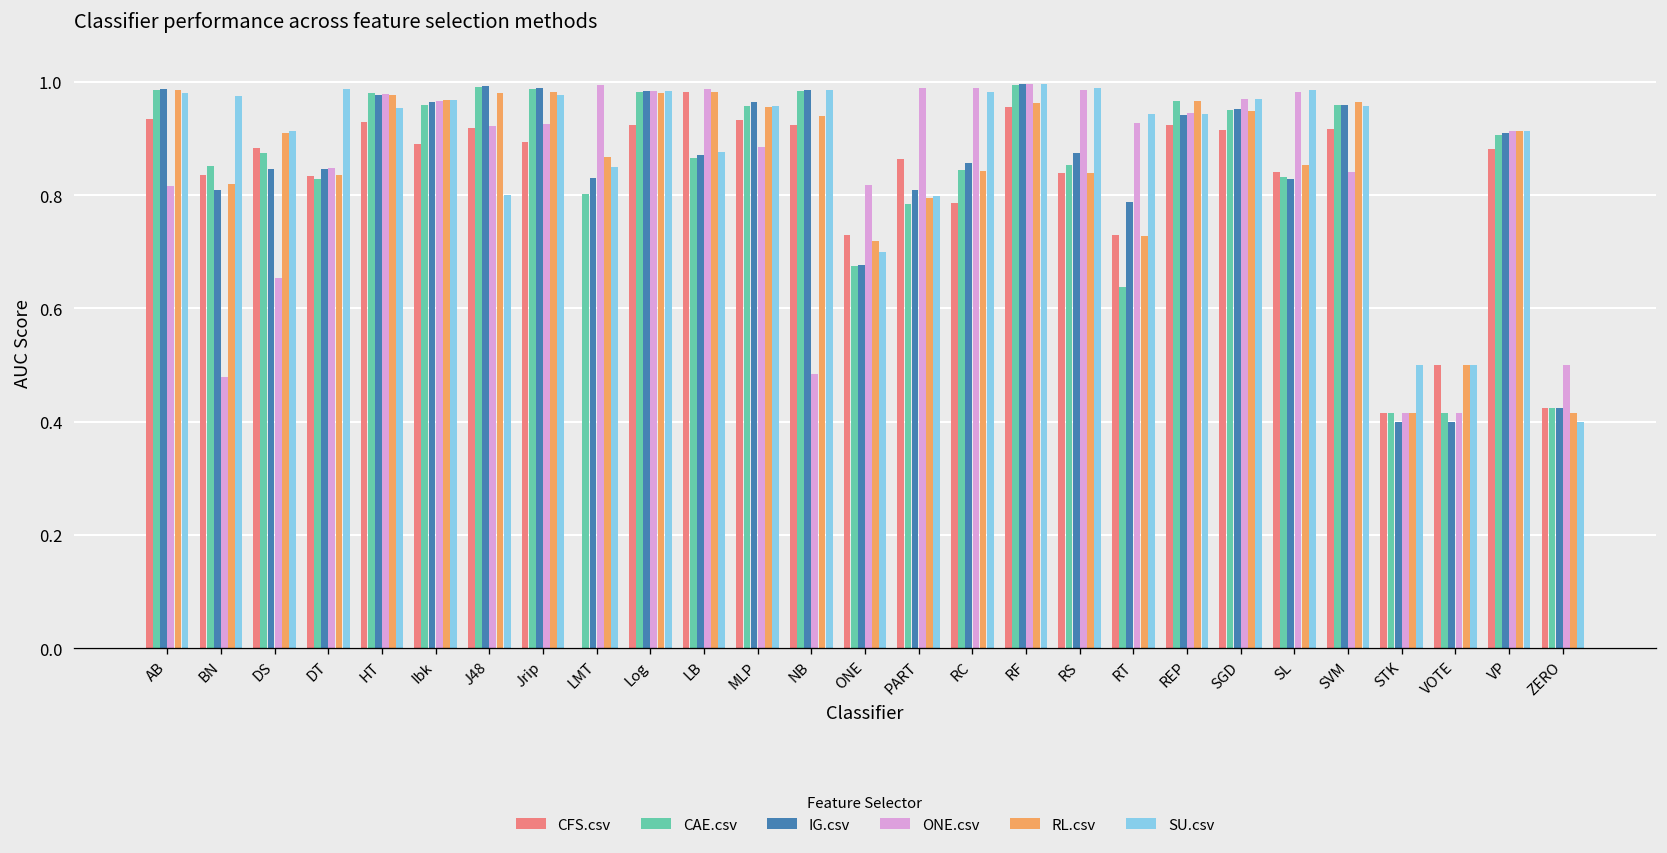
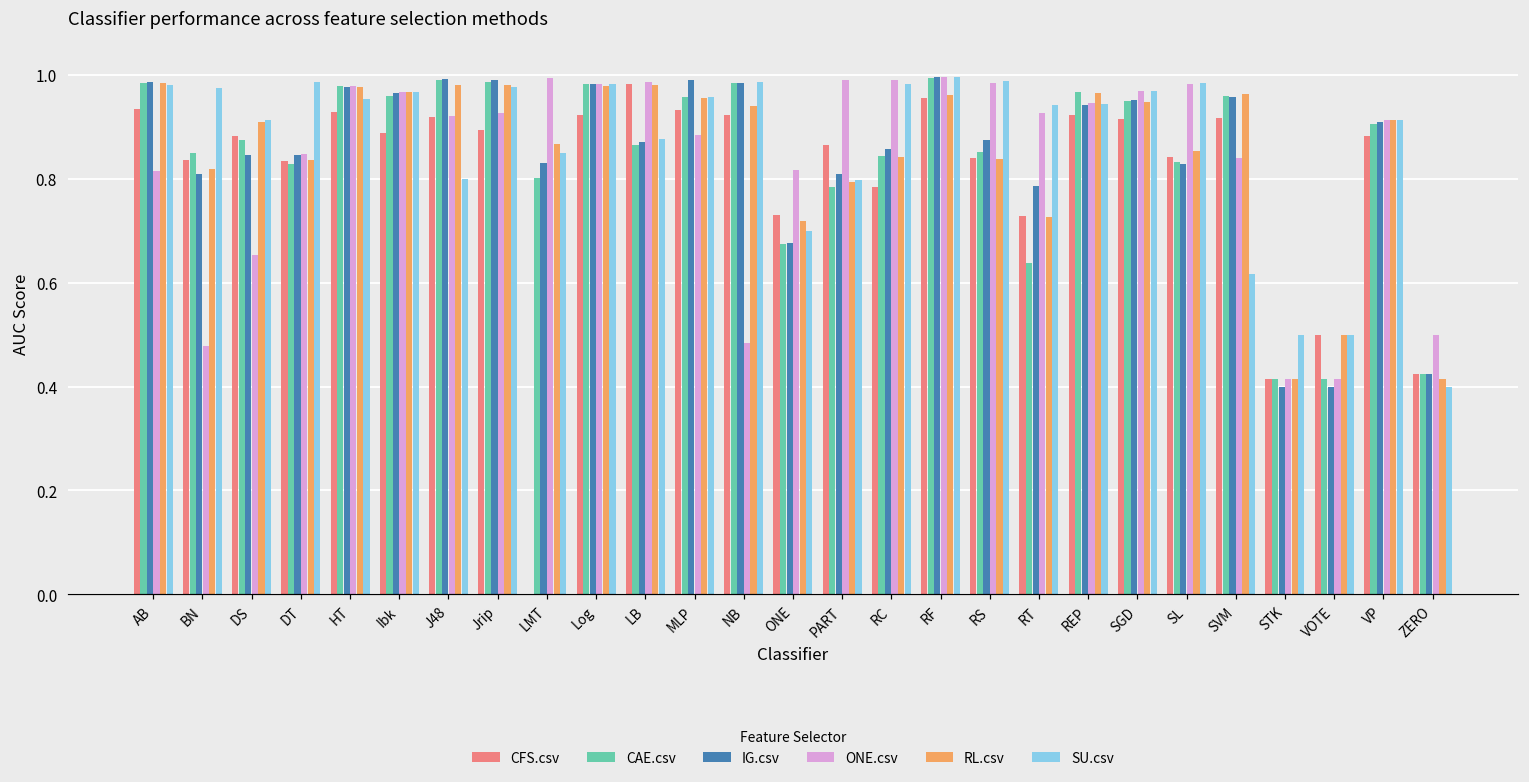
  {
    "CAE.csv": {
      "AB": 0.99,
      "BN": 0.85,
      "DS": 0.87,
      "DT": 0.83,
      "HT": 0.98,
      "Ibk": 0.96,
      "J48": 0.99,
      "Jrip": 0.99,
      "LMT": 0.80,
      "Log": 0.98,
      "LB": 0.86,
      "MLP": 0.96,
      "NB": 0.98,
      "ONE": 0.68,
      "PART": 0.78,
      "RC": 0.84,
      "RF": 0.99,
      "RS": 0.85,
      "RT": 0.64,
      "REP": 0.97,
      "SGD": 0.95,
      "SL": 0.83,
      "SVM": 0.96,
      "STK": 0.42,
      "VOTE": 0.42,
      "VP": 0.91,
      "ZERO": 0.43
    },
    "IG.csv": {
      "AB": 0.99,
      "BN": 0.81,
      "DS": 0.85,
      "DT": 0.85,
      "HT": 0.98,
      "Ibk": 0.97,
      "J48": 0.99,
      "Jrip": 0.99,
      "LMT": 0.83,
      "Log": 0.98,
      "LB": 0.87,
-     "MLP": 0.96,
+     "MLP": 0.99,
      "NB": 0.99,
      "ONE": 0.68,
      "PART": 0.81,
      "RC": 0.86,
      "RF": 1.00,
      "RS": 0.87,
      "RT": 0.79,
      "REP": 0.94,
      "SGD": 0.95,
      "SL": 0.83,
      "SVM": 0.96,
      "STK": 0.40,
      "VOTE": 0.40,
      "VP": 0.91,
      "ZERO": 0.43
    },
    "ONE.csv": {
      "AB": 0.82,
      "BN": 0.48,
      "DS": 0.65,
      "DT": 0.85,
      "HT": 0.98,
      "Ibk": 0.97,
      "J48": 0.92,
      "Jrip": 0.93,
      "LMT": 1.00,
      "Log": 0.98,
      "LB": 0.99,
      "MLP": 0.89,
      "NB": 0.48,
      "ONE": 0.82,
      "PART": 0.99,
      "RC": 0.99,
      "RF": 1.00,
      "RS": 0.99,
      "RT": 0.93,
      "REP": 0.95,
      "SGD": 0.97,
      "SL": 0.98,
      "SVM": 0.84,
      "STK": 0.42,
      "VOTE": 0.42,
      "VP": 0.91,
      "ZERO": 0.50
    },
    "SU.csv": {
      "AB": 0.98,
      "BN": 0.98,
      "DS": 0.91,
      "DT": 0.99,
      "HT": 0.95,
      "Ibk": 0.97,
      "J48": 0.80,
      "Jrip": 0.98,
      "LMT": 0.85,
      "Log": 0.98,
      "LB": 0.88,
      "MLP": 0.96,
      "NB": 0.99,
      "ONE": 0.70,
      "PART": 0.80,
      "RC": 0.98,
      "RF": 1.00,
      "RS": 0.99,
      "RT": 0.94,
      "REP": 0.94,
      "SGD": 0.97,
      "SL": 0.99,
-     "SVM": 0.96,
+     "SVM": 0.62,
      "STK": 0.50,
      "VOTE": 0.50,
      "VP": 0.91,
      "ZERO": 0.40
    }
  }
